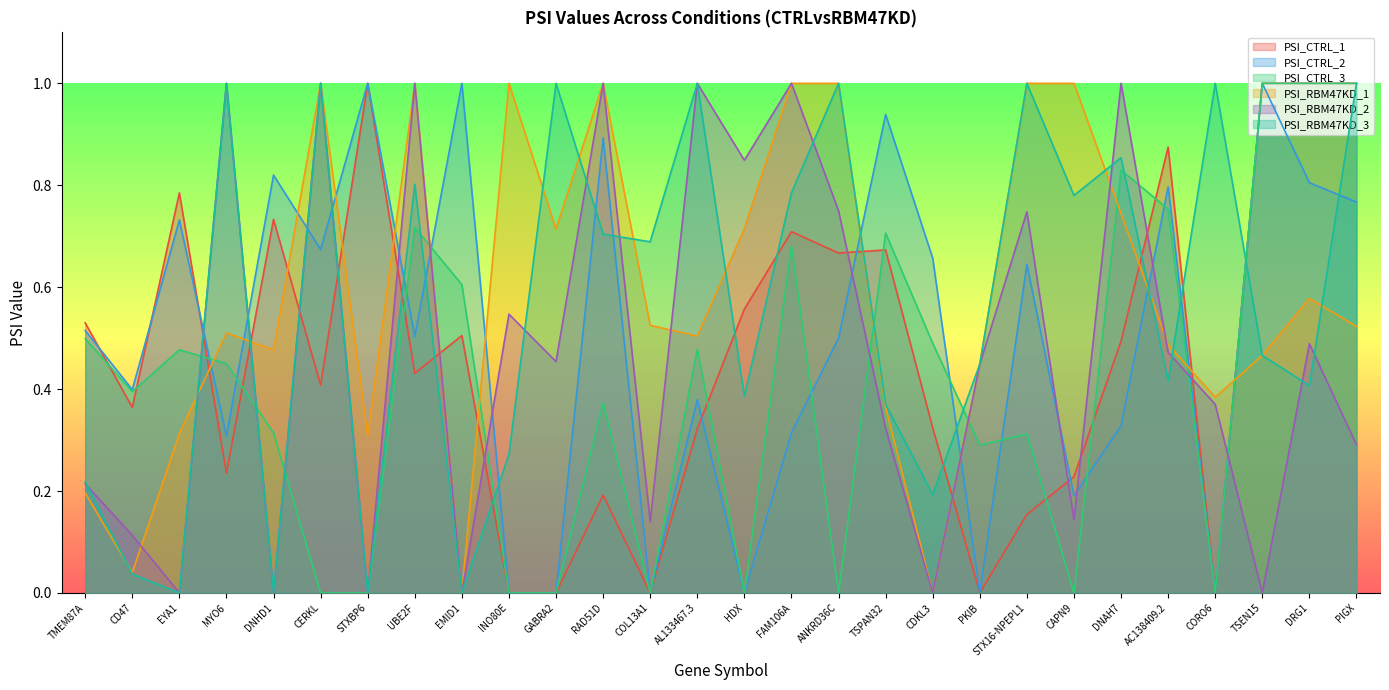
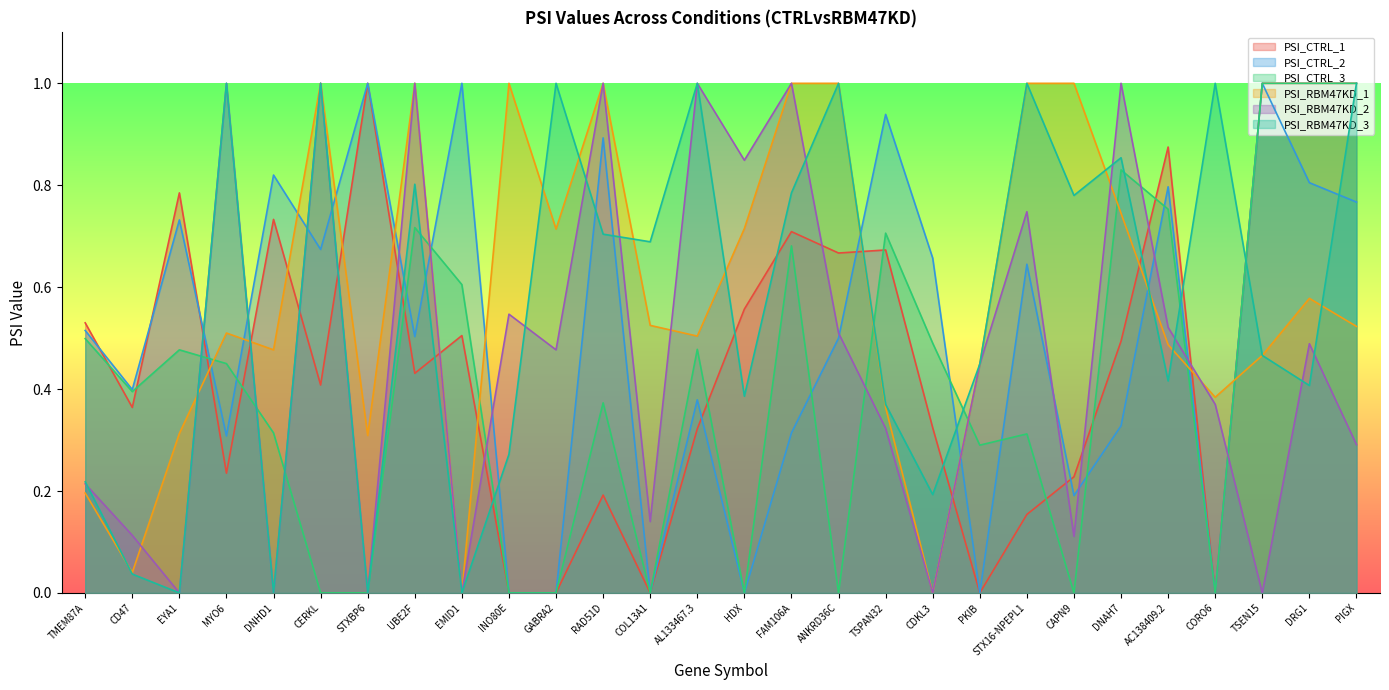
  {
    "PSI_RBM47KD_2": {
      "CD47": 0.11,
      "INO80E": 0.55,
-     "GABRA2": 0.45,
+     "GABRA2": 0.48,
      "COL13A1": 0.14,
      "HDX": 0.85,
-     "ANKRD36C": 0.75,
+     "ANKRD36C": 0.51,
      "TSPAN32": 0.32,
      "STX16-NPEPL1": 0.75,
-     "CAPN9": 0.14,
+     "CAPN9": 0.11,
      "DNAH7": 1.00,
-     "AC138409.2": 0.47,
+     "AC138409.2": 0.52,
      "CORO6": 0.37,
      "TSEN15": 0.00,
      "DRG1": 0.49,
      "PIGX": 0.29
    }
  }
